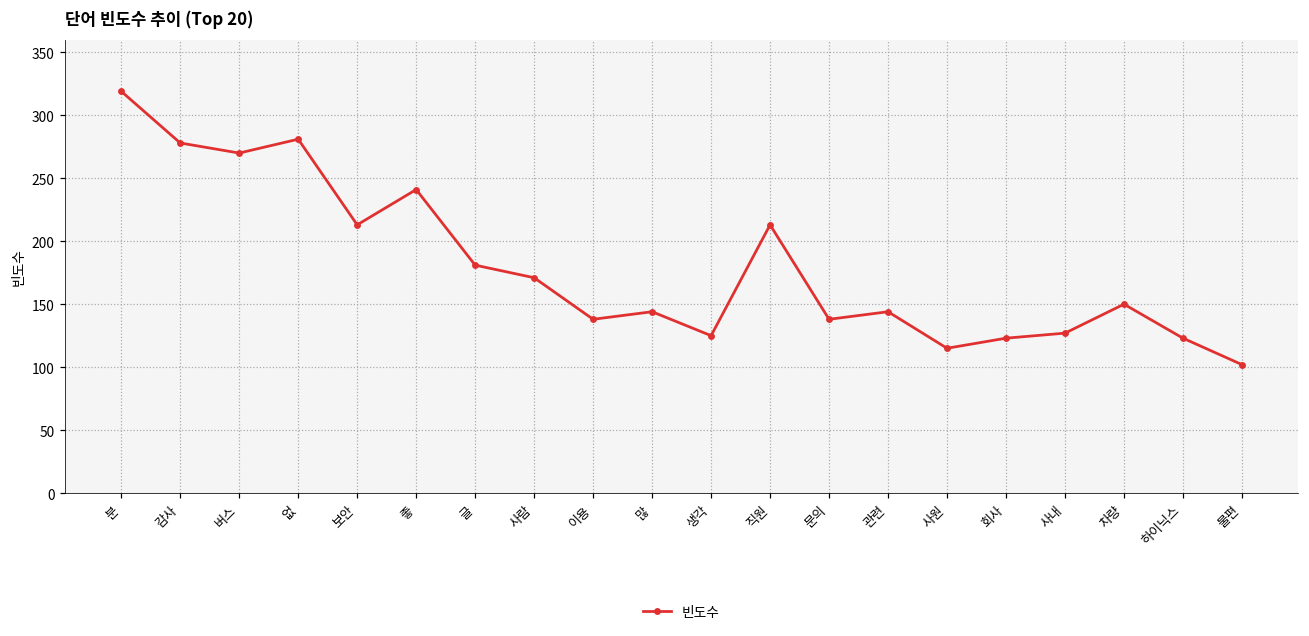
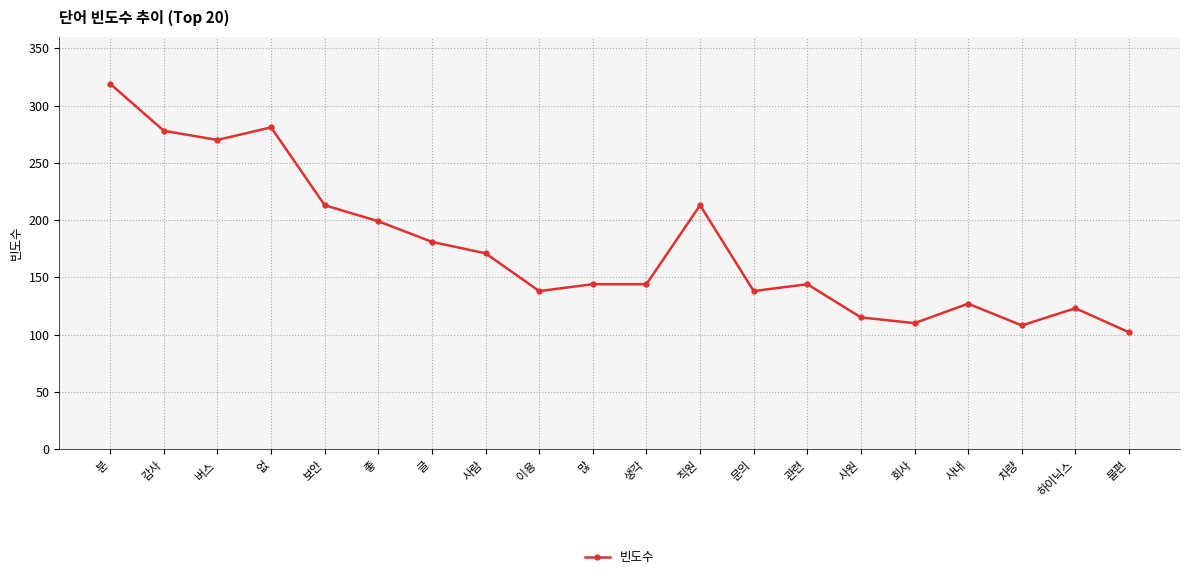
  {
    "분": 319,
    "감사": 278,
    "버스": 270,
    "없": 281,
    "보안": 213,
-   "좋": 241,
+   "좋": 199,
    "글": 181,
    "사람": 171,
    "이용": 138,
    "많": 144,
-   "생각": 125,
+   "생각": 144,
    "직원": 213,
    "문의": 138,
    "관련": 144,
    "사원": 115,
-   "회사": 123,
+   "회사": 110,
    "사내": 127,
-   "차량": 150,
+   "차량": 108,
    "하이닉스": 123,
    "불편": 102
  }
